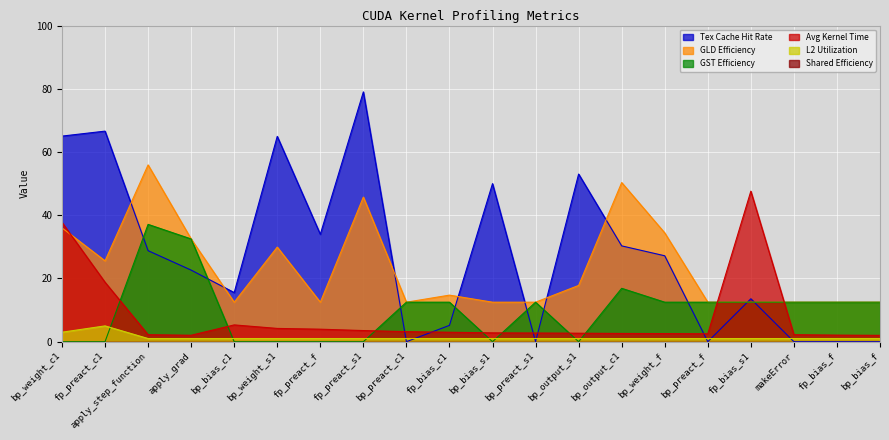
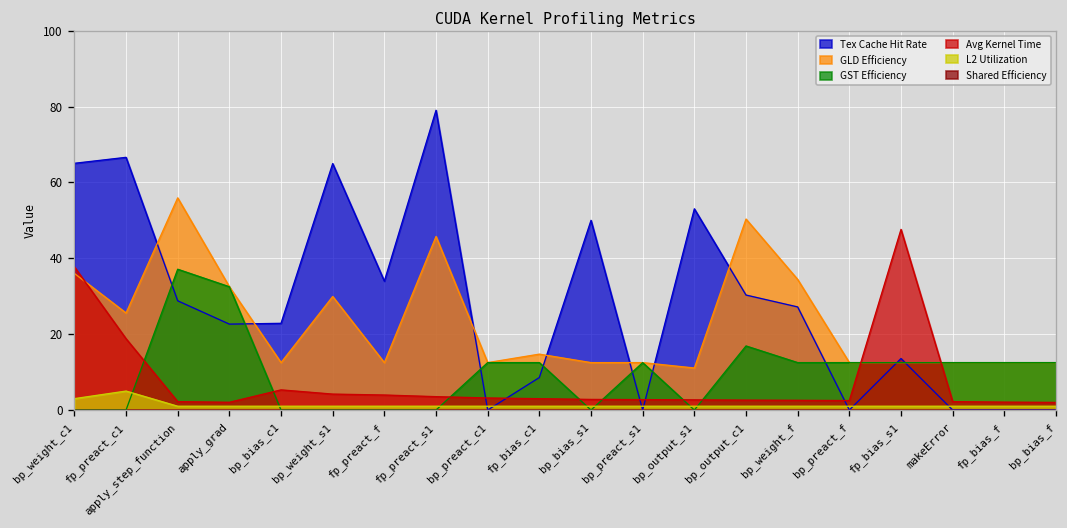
  {
    "Tex Cache Hit Rate": {
      "bp_weight_c1": 65,
      "fp_preact_c1": 67,
      "apply_step_function": 29,
      "apply_grad": 23,
-     "bp_bias_c1": 16,
+     "bp_bias_c1": 23,
      "bp_weight_s1": 65,
      "fp_preact_f": 34,
      "fp_preact_s1": 79,
-     "fp_bias_c1": 5,
+     "fp_bias_c1": 9,
      "bp_bias_s1": 50,
      "bp_output_s1": 53,
      "bp_output_c1": 30,
      "bp_weight_f": 27,
      "fp_bias_s1": 14
    },
    "GLD Efficiency": {
      "bp_weight_c1": 36,
      "fp_preact_c1": 26,
      "apply_step_function": 56,
      "bp_bias_c1": 13,
      "bp_weight_s1": 30,
      "fp_preact_f": 13,
      "fp_preact_s1": 46,
      "fp_bias_c1": 15,
      "bp_bias_s1": 13,
-     "bp_output_s1": 18,
+     "bp_output_s1": 11,
      "bp_output_c1": 50,
      "bp_weight_f": 34
    },
    "GST Efficiency": {
      "apply_step_function": 37,
      "fp_bias_c1": 13,
      "bp_output_c1": 17,
      "bp_weight_f": 13
    },
    "Avg Kernel Time": {
      "bp_weight_c1": 38,
      "fp_preact_c1": 19,
      "apply_step_function": 2,
      "apply_grad": 2,
      "bp_bias_c1": 5,
      "bp_weight_s1": 4,
      "fp_preact_f": 4,
      "fp_preact_s1": 4,
      "bp_preact_c1": 3,
      "fp_bias_c1": 3,
      "bp_bias_s1": 3,
      "bp_preact_s1": 3,
      "bp_output_s1": 3,
      "bp_output_c1": 3,
      "bp_weight_f": 3,
      "bp_preact_f": 2,
      "fp_bias_s1": 48,
      "makeError": 2,
      "fp_bias_f": 2,
      "bp_bias_f": 2
    },
    "L2 Utilization": {
      "bp_weight_c1": 3,
      "fp_preact_c1": 5,
      "apply_step_function": 1,
      "apply_grad": 1,
      "bp_bias_c1": 1,
      "bp_weight_s1": 1,
      "fp_preact_f": 1,
      "fp_preact_s1": 1,
      "bp_preact_c1": 1,
      "fp_bias_c1": 1,
      "bp_bias_s1": 1,
      "bp_preact_s1": 1,
      "bp_output_s1": 1,
      "bp_output_c1": 1,
      "bp_weight_f": 1,
      "bp_preact_f": 1,
      "fp_bias_s1": 1,
      "makeError": 1,
      "fp_bias_f": 1,
      "bp_bias_f": 1
    },
    "Shared Efficiency": {
      "apply_step_function": 0,
      "apply_grad": 0,
      "fp_bias_c1": 0,
      "bp_output_c1": 0,
      "bp_weight_f": 0,
      "fp_bias_s1": 0
    }
  }
